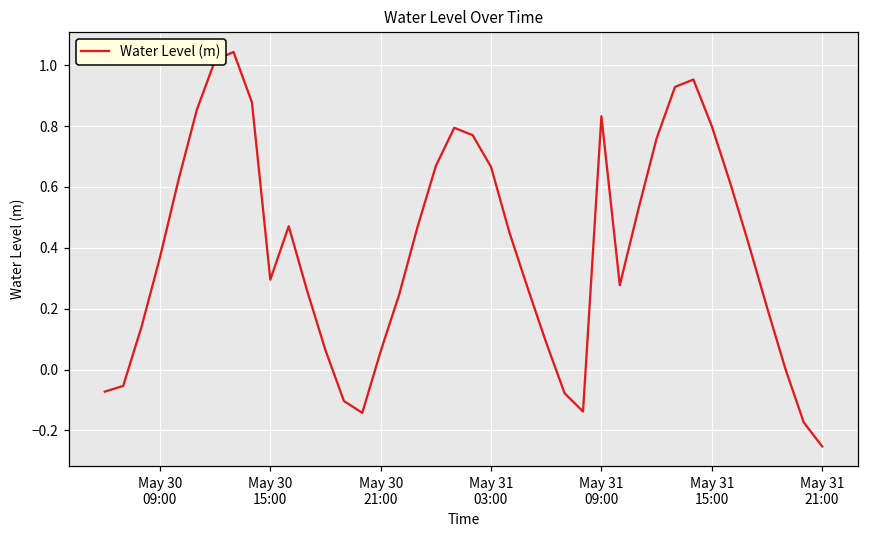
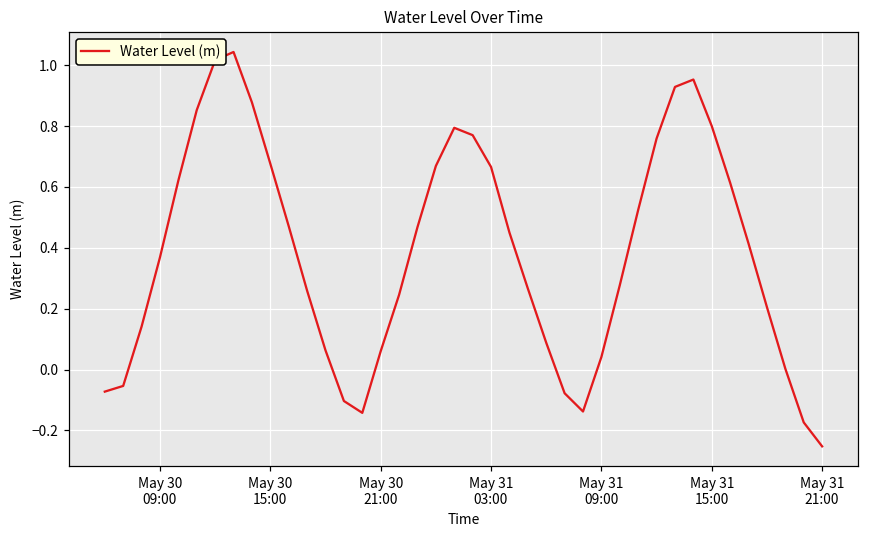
  {
    "May 30 09:00": 0.37,
-   "May 30 15:00": 0.30,
+   "May 30 15:00": 0.68,
    "May 30 21:00": 0.06,
    "May 31 03:00": 0.67,
-   "May 31 09:00": 0.83,
+   "May 31 09:00": 0.04,
    "May 31 15:00": 0.80,
    "May 31 21:00": -0.25
  }
